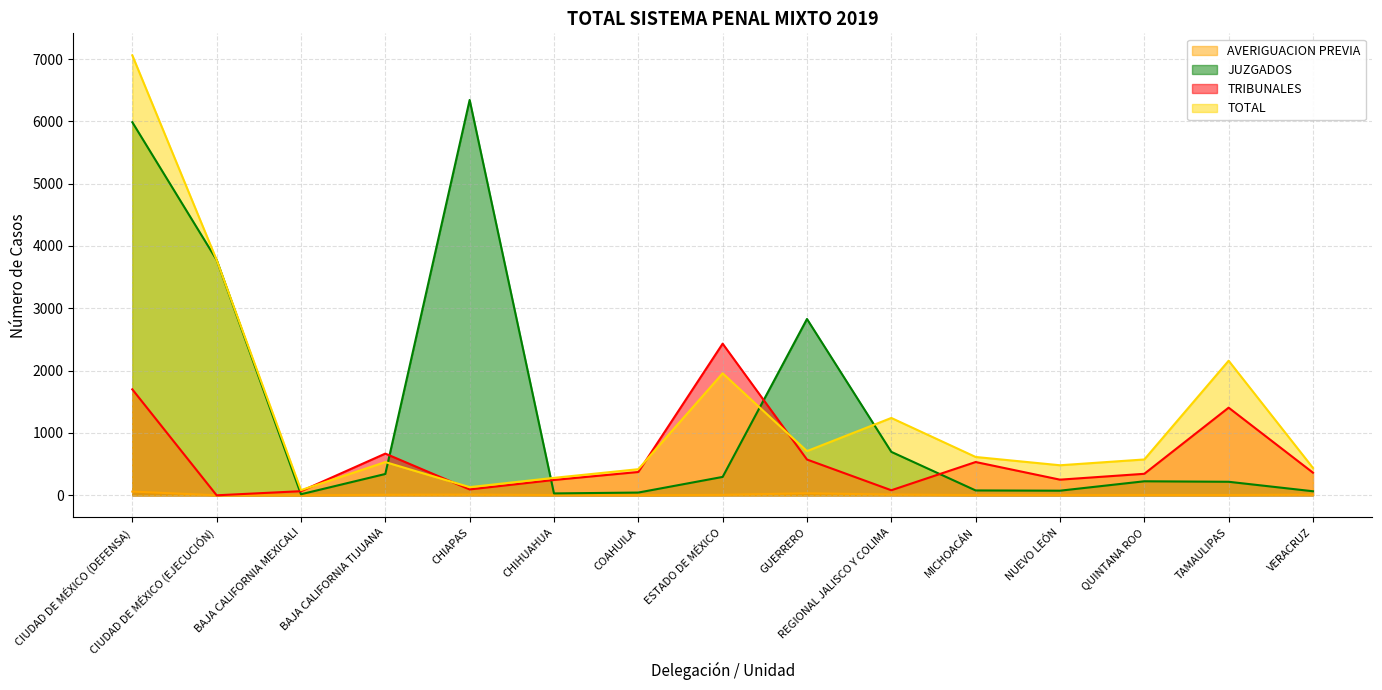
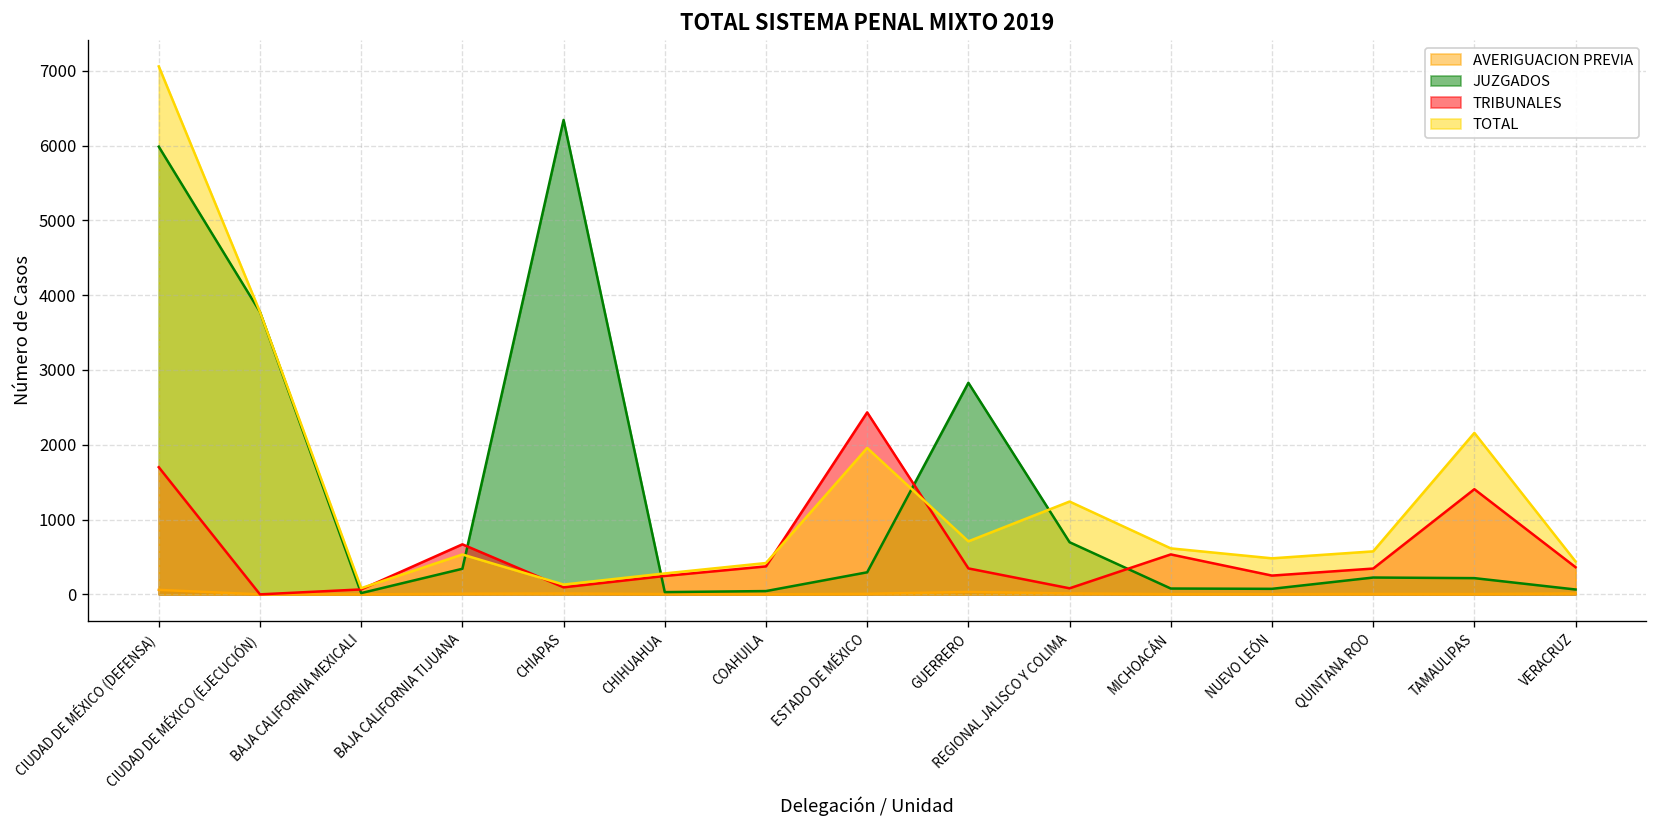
  {
    "JUZGADOS": {
      "CIUDAD DE MÉXICO (DEFENSA)": 6000,
      "BAJA CALIFORNIA TIJUANA": 300,
      "CHIAPAS": 6300,
      "COAHUILA": 0,
      "ESTADO DE MÉXICO": 300,
      "GUERRERO": 2800,
      "REGIONAL JALISCO Y COLIMA": 700,
      "MICHOACÁN": 100,
      "NUEVO LEÓN": 100,
      "QUINTANA ROO": 200,
      "TAMAULIPAS": 200,
      "VERACRUZ": 100
    },
    "TRIBUNALES": {
      "CIUDAD DE MÉXICO (DEFENSA)": 1700,
      "BAJA CALIFORNIA TIJUANA": 700,
      "COAHUILA": 400,
      "ESTADO DE MÉXICO": 2400,
-     "GUERRERO": 600,
+     "GUERRERO": 300,
      "REGIONAL JALISCO Y COLIMA": 100,
      "MICHOACÁN": 500,
      "NUEVO LEÓN": 300,
      "QUINTANA ROO": 300,
      "TAMAULIPAS": 1400,
      "VERACRUZ": 400
    }
  }
